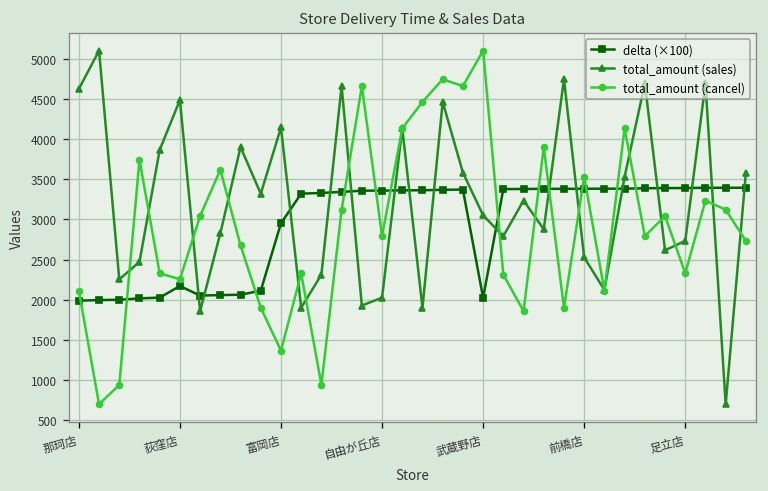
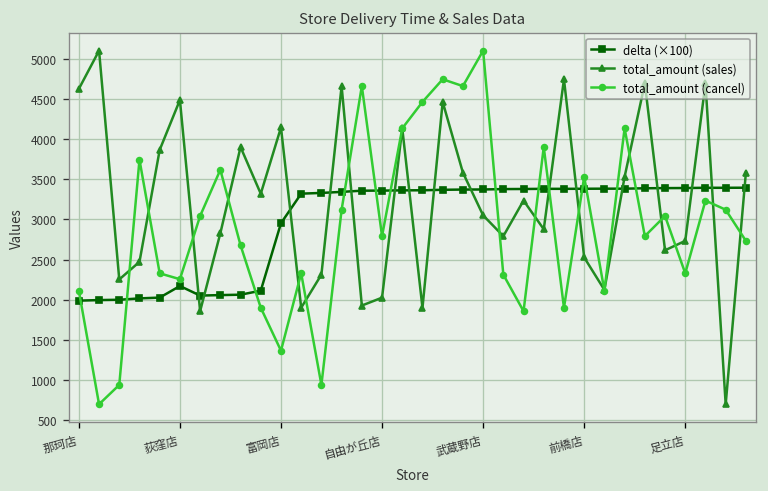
  {
    "delta (×100)": {
      "那珂店": 2000,
      "荻窪店": 2200,
      "富岡店": 3000,
      "自由が丘店": 3400,
-     "武蔵野店": 2000,
+     "武蔵野店": 3400,
      "前橋店": 3400,
      "足立店": 3400
    },
    "total_amount (sales)": {
      "那珂店": 4600,
      "荻窪店": 4500,
      "富岡店": 4100,
      "自由が丘店": 2000,
      "武蔵野店": 3100,
      "前橋店": 2500,
      "足立店": 2700
    },
    "total_amount (cancel)": {
      "那珂店": 2100,
      "荻窪店": 2300,
      "富岡店": 1400,
      "自由が丘店": 2800,
      "武蔵野店": 5100,
      "前橋店": 3500,
      "足立店": 2300
    }
  }
